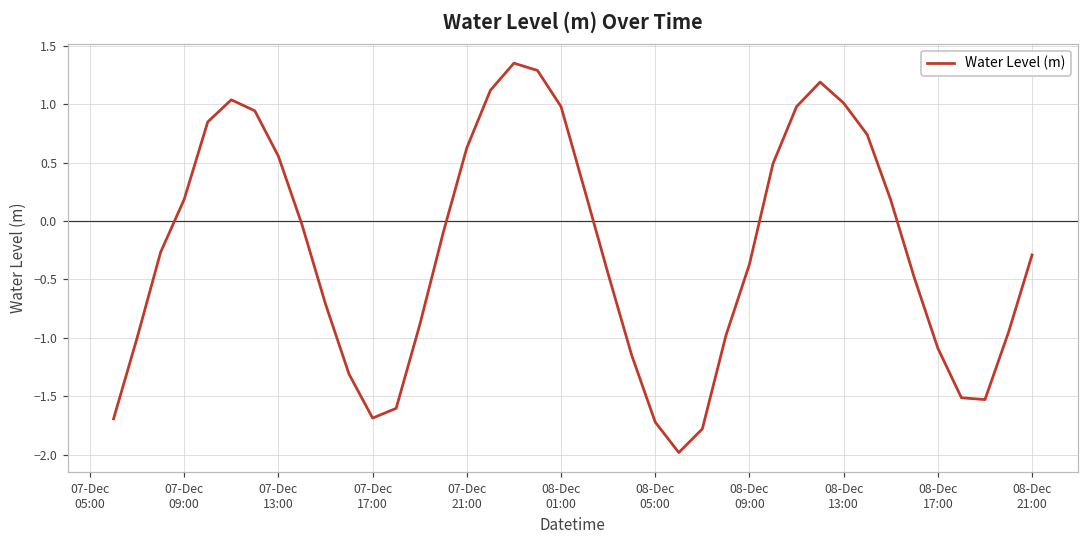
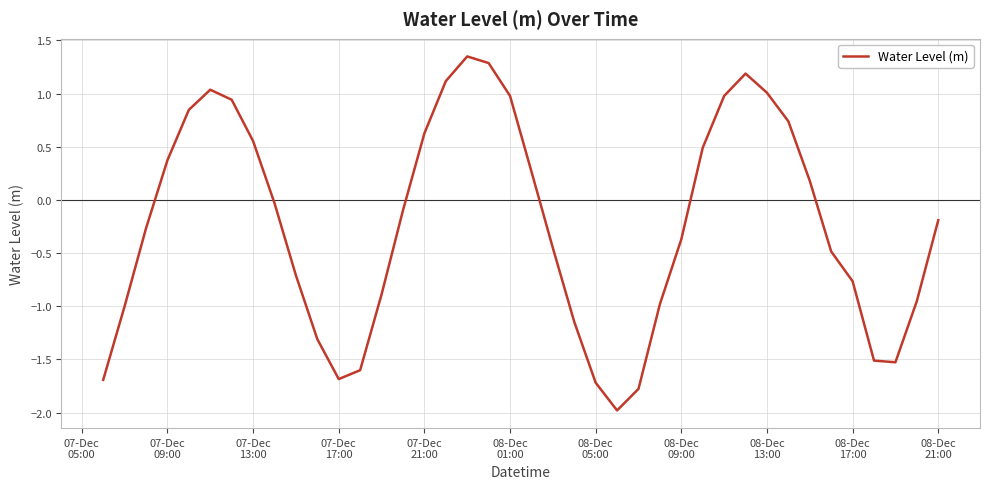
  {
-   "07-Dec 09:00": 0.19,
+   "07-Dec 09:00": 0.37,
    "07-Dec 13:00": 0.55,
    "07-Dec 17:00": -1.69,
    "07-Dec 21:00": 0.63,
    "08-Dec 01:00": 0.98,
    "08-Dec 05:00": -1.72,
    "08-Dec 09:00": -0.37,
    "08-Dec 13:00": 1.01,
-   "08-Dec 17:00": -1.09,
-   "08-Dec 21:00": -0.29
+   "08-Dec 17:00": -0.76,
+   "08-Dec 21:00": -0.19
  }
